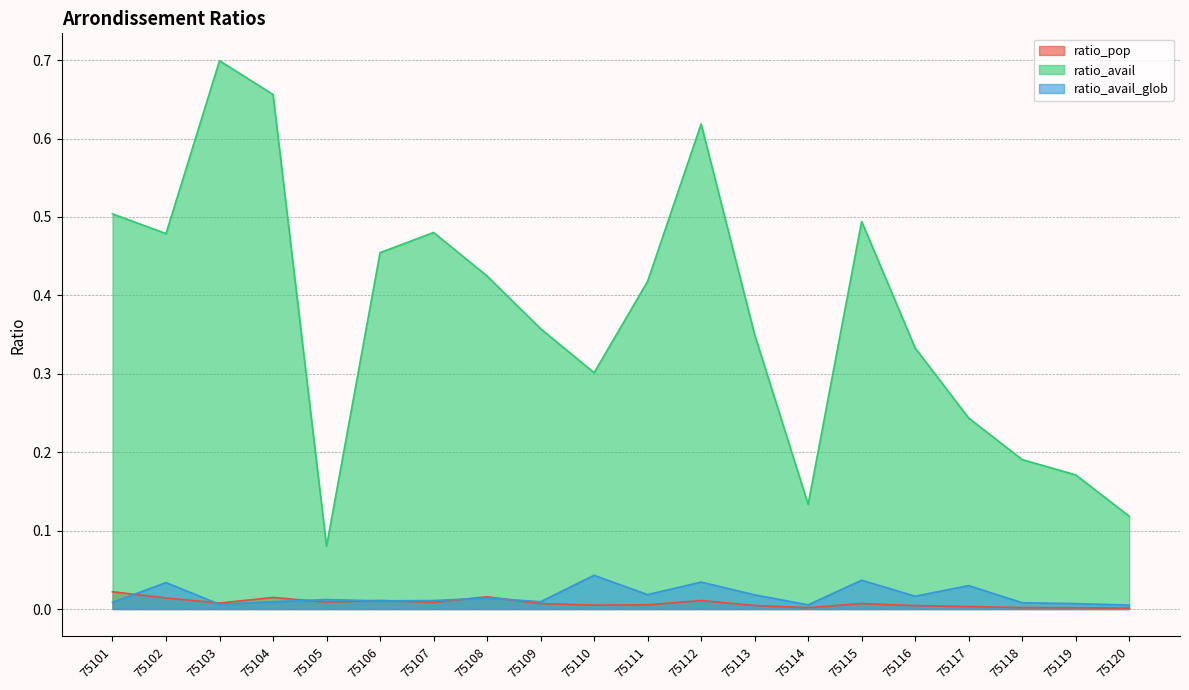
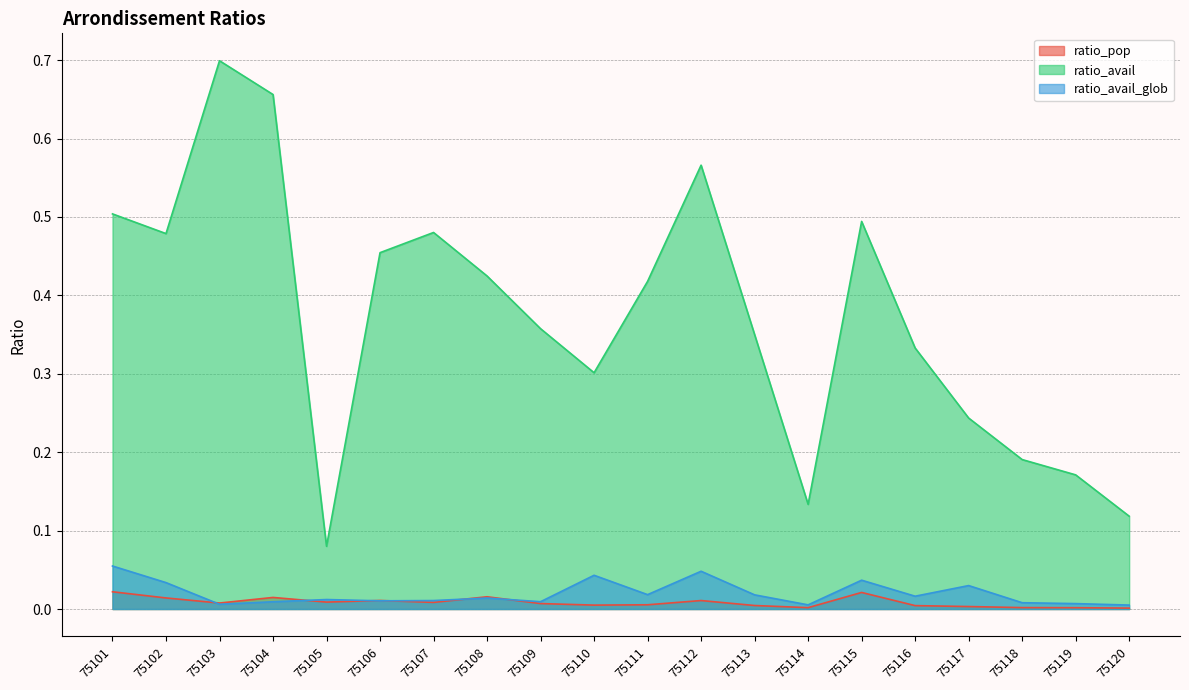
  {
    "ratio_pop": {
      "75101": 0.02,
      "75102": 0.01,
      "75104": 0.01,
      "75105": 0.01,
      "75110": 0.00,
      "75111": 0.01,
      "75112": 0.01,
      "75113": 0.00,
      "75114": 0.00,
-     "75115": 0.01,
+     "75115": 0.02,
      "75116": 0.00,
      "75117": 0.00,
      "75118": 0.00,
      "75119": 0.00,
      "75120": 0.00
    },
    "ratio_avail": {
      "75101": 0.50,
      "75102": 0.48,
      "75103": 0.70,
      "75104": 0.66,
      "75105": 0.08,
      "75106": 0.45,
      "75107": 0.48,
      "75108": 0.42,
      "75109": 0.36,
      "75110": 0.30,
      "75111": 0.42,
-     "75112": 0.62,
+     "75112": 0.57,
      "75113": 0.35,
      "75114": 0.13,
      "75115": 0.49,
      "75116": 0.33,
      "75117": 0.24,
      "75118": 0.19,
      "75119": 0.17,
      "75120": 0.12
    },
    "ratio_avail_glob": {
-     "75101": 0.01,
+     "75101": 0.05,
      "75102": 0.03,
      "75104": 0.01,
      "75105": 0.01,
      "75110": 0.04,
      "75111": 0.02,
-     "75112": 0.03,
+     "75112": 0.05,
      "75113": 0.02,
      "75114": 0.01,
      "75115": 0.04,
      "75116": 0.02,
      "75117": 0.03,
      "75118": 0.01,
      "75119": 0.01,
      "75120": 0.01
    }
  }
